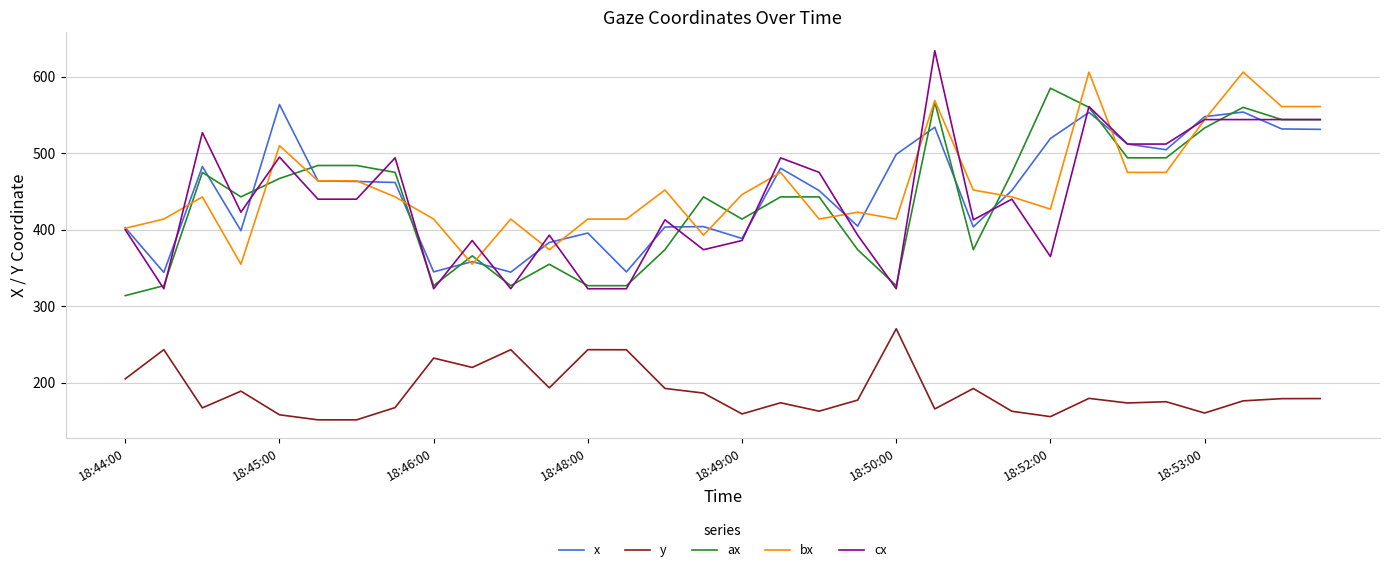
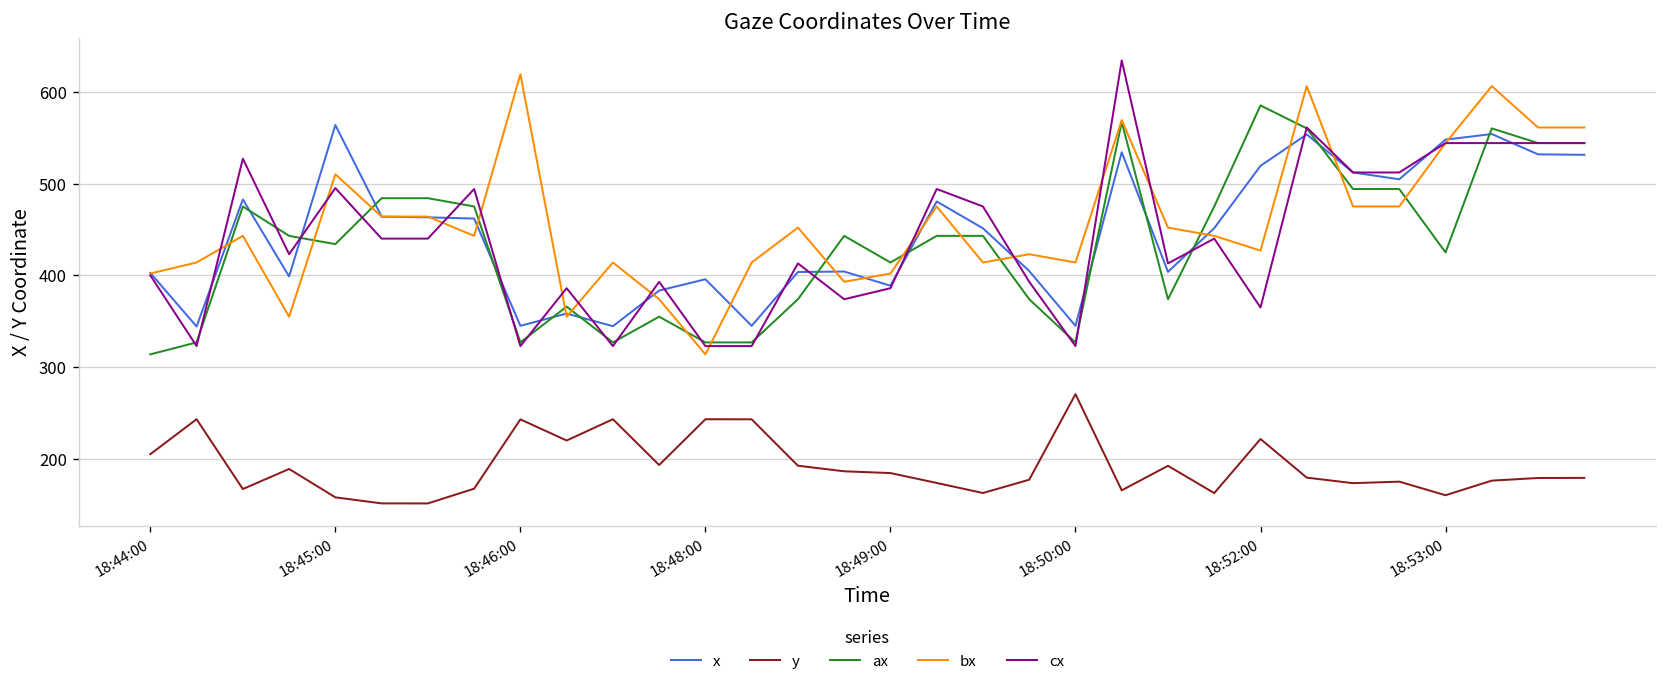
  {
    "x": {
      "18:45:00": 560,
      "18:46:00": 350,
      "18:48:00": 400,
-     "18:50:00": 500,
+     "18:50:00": 350,
      "18:52:00": 520,
      "18:53:00": 550
    },
    "y": {
      "18:44:00": 210,
      "18:45:00": 160,
-     "18:46:00": 230,
+     "18:46:00": 240,
      "18:48:00": 240,
-     "18:49:00": 160,
+     "18:49:00": 180,
      "18:50:00": 270,
-     "18:52:00": 160,
+     "18:52:00": 220,
      "18:53:00": 160
    },
    "ax": {
      "18:44:00": 310,
-     "18:45:00": 470,
+     "18:45:00": 430,
      "18:46:00": 330,
      "18:48:00": 330,
      "18:49:00": 410,
      "18:50:00": 330,
      "18:52:00": 590,
-     "18:53:00": 530
+     "18:53:00": 430
    },
    "bx": {
      "18:45:00": 510,
-     "18:46:00": 410,
-     "18:48:00": 410,
-     "18:49:00": 450,
+     "18:46:00": 620,
+     "18:48:00": 310,
+     "18:49:00": 400,
      "18:50:00": 410,
      "18:52:00": 430
    },
    "cx": {
      "18:45:00": 500,
      "18:46:00": 320,
      "18:48:00": 320,
      "18:50:00": 320,
      "18:52:00": 370
    }
  }
